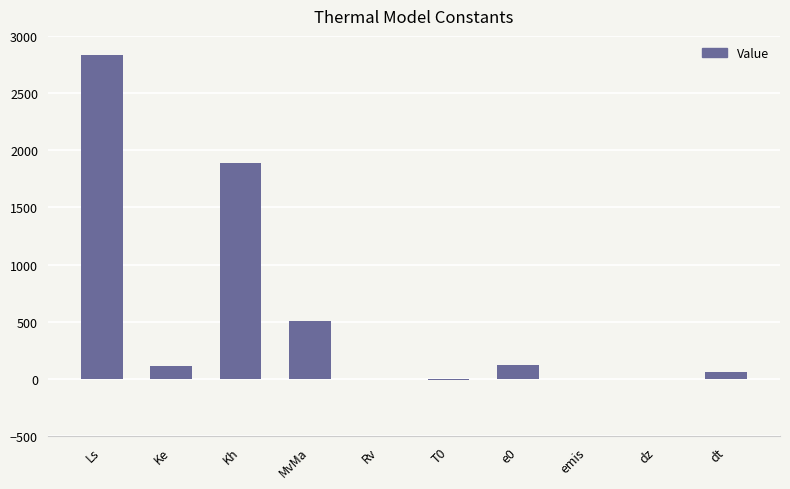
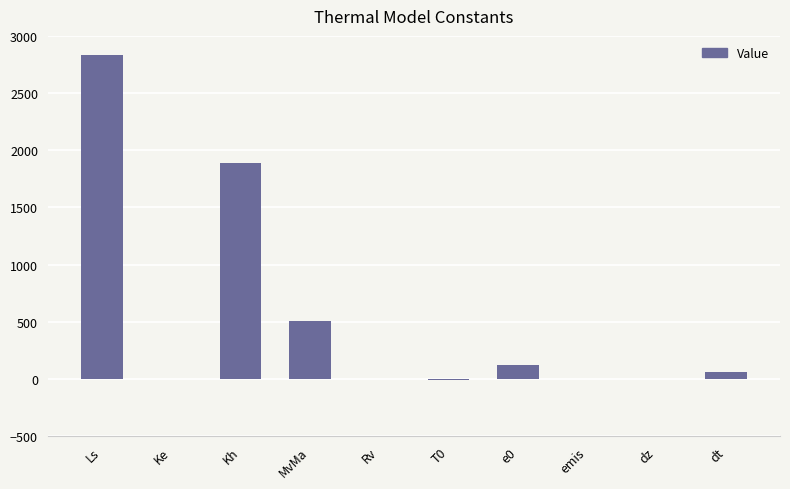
  {
    "Ls": 2830,
-   "Ke": 110,
+   "Ke": 0,
    "Kh": 1890,
    "MvMa": 510,
    "e0": 120,
    "dt": 60
  }
